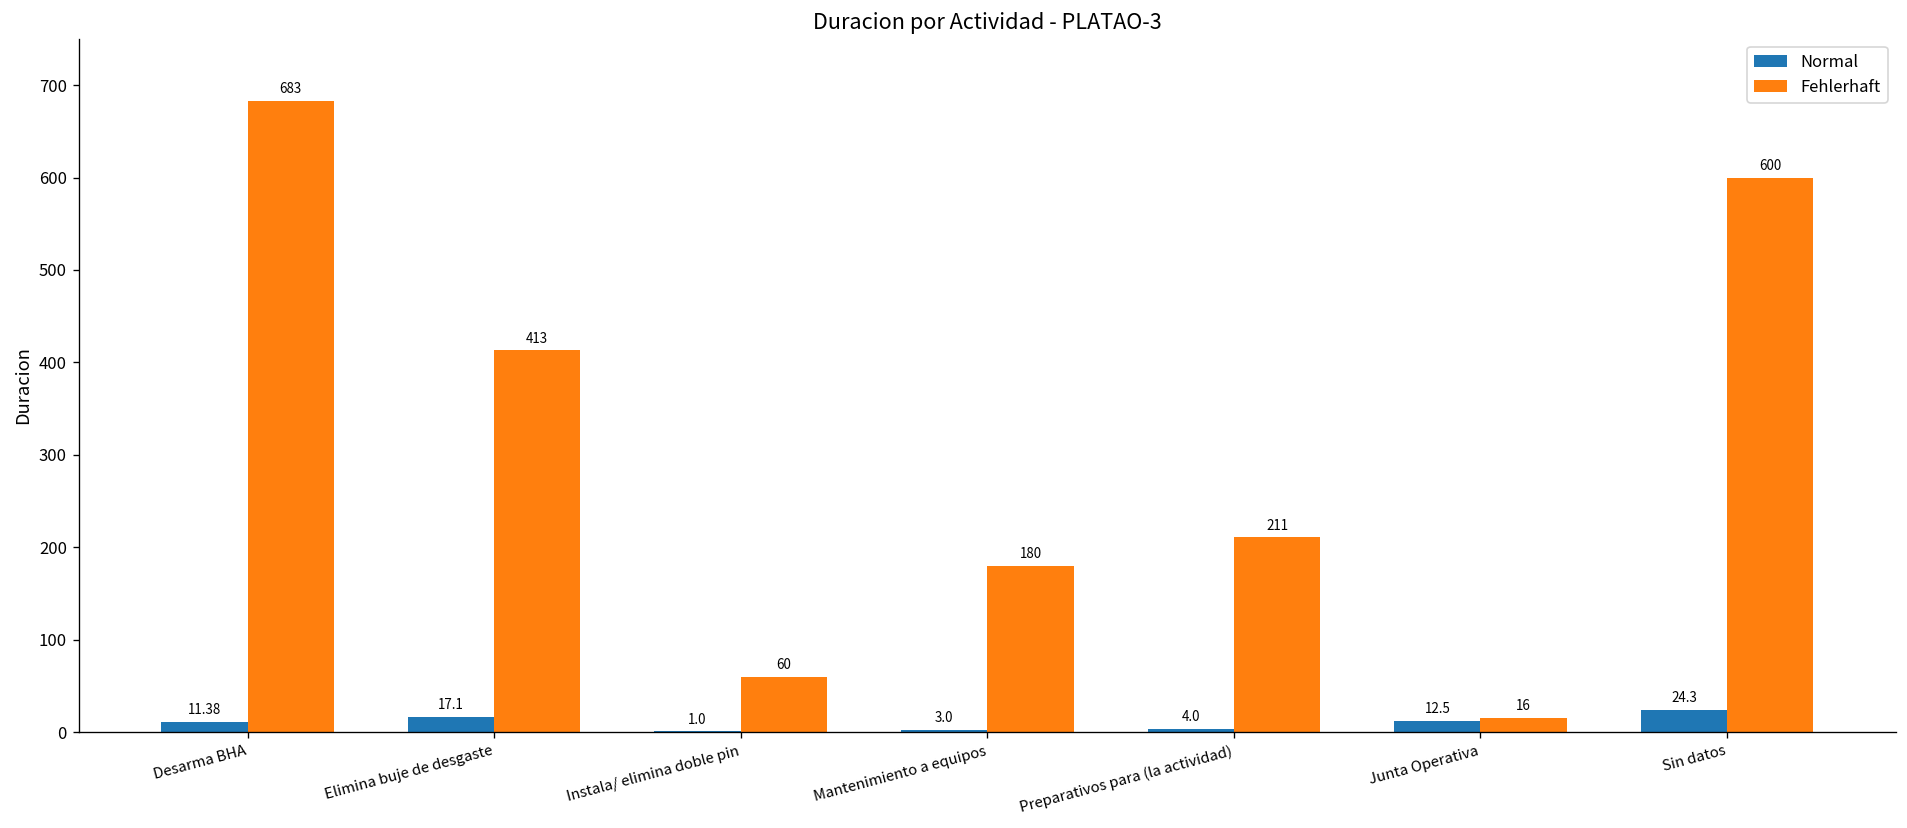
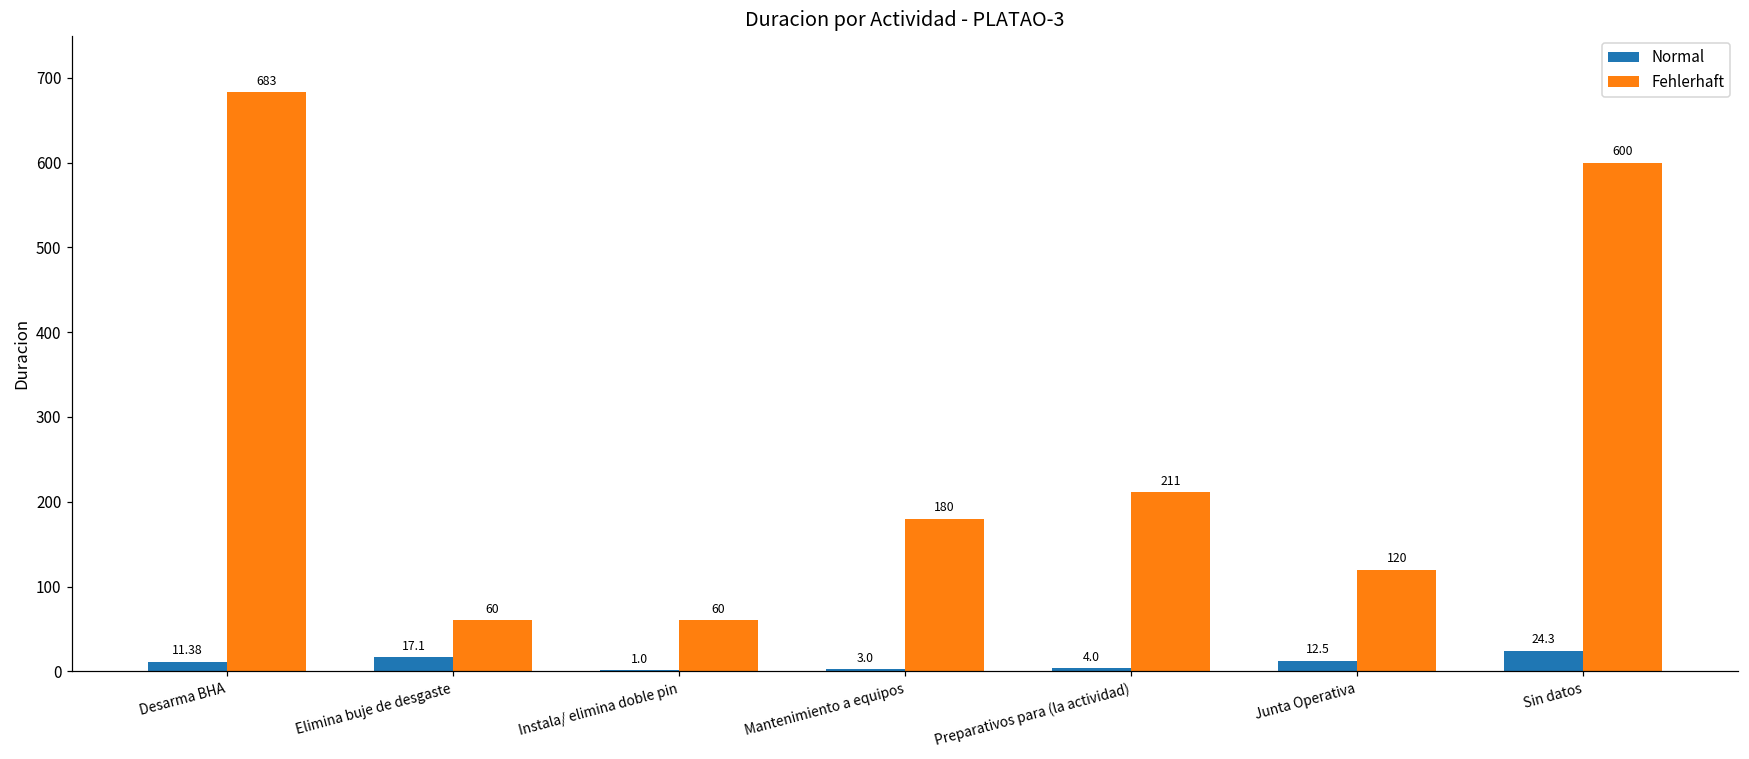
  {
    "Normal": {
      "Desarma BHA": 11.38,
      "Elimina buje de desgaste": 17.1,
      "Instala/ elimina doble pin": 1.0,
      "Mantenimiento a equipos": 3.0,
      "Preparativos para (la actividad)": 4.0,
      "Junta Operativa": 12.5,
      "Sin datos": 24.3
    },
    "Fehlerhaft": {
      "Desarma BHA": 683,
-     "Elimina buje de desgaste": 413,
+     "Elimina buje de desgaste": 60,
      "Instala/ elimina doble pin": 60,
      "Mantenimiento a equipos": 180,
      "Preparativos para (la actividad)": 211,
-     "Junta Operativa": 16,
+     "Junta Operativa": 120,
      "Sin datos": 600
    }
  }
